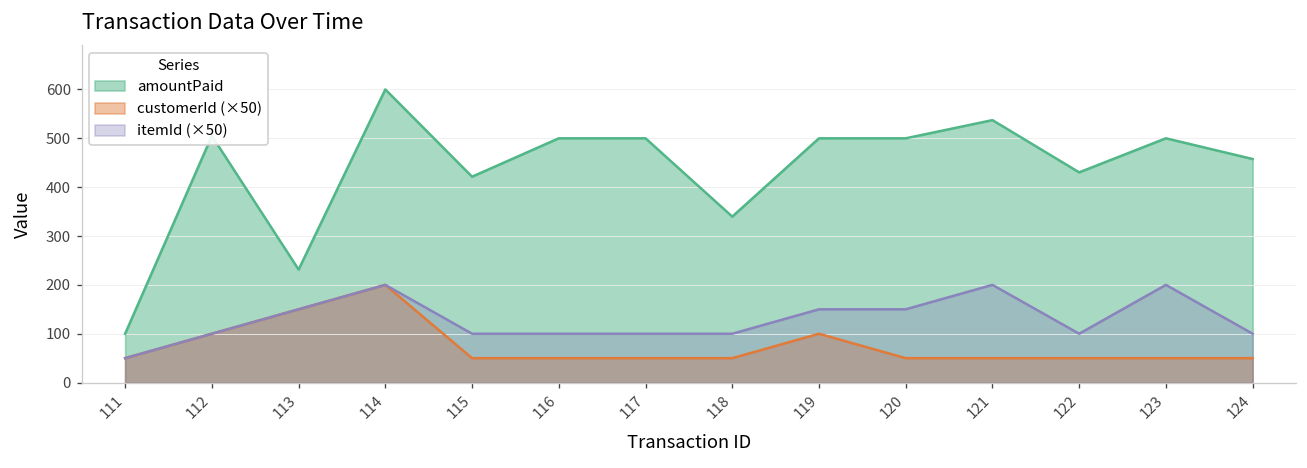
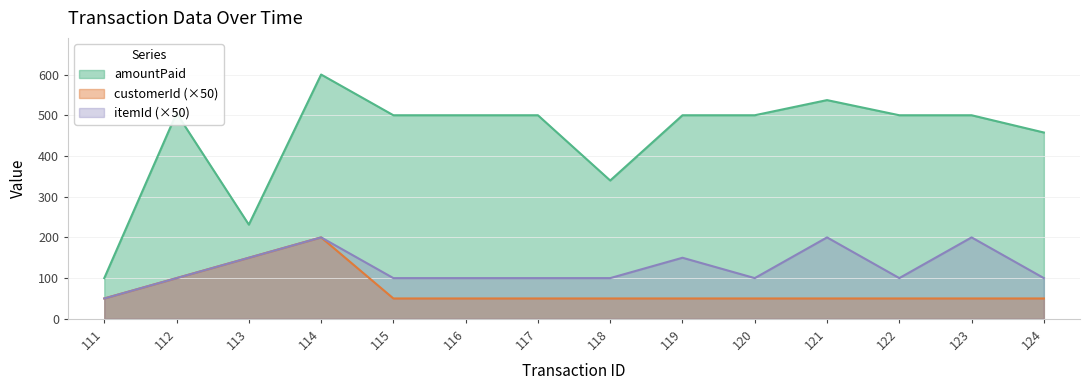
  {
    "amountPaid": {
      "111": 100,
      "113": 230,
      "114": 600,
-     "115": 420,
+     "115": 500,
      "116": 500,
      "117": 500,
      "118": 340,
      "119": 500,
      "120": 500,
      "121": 540,
-     "122": 430,
+     "122": 500,
      "123": 500,
      "124": 460
    },
    "customerId (×50)": {
      "115": 50,
      "116": 50,
      "117": 50,
      "118": 50,
-     "119": 100,
+     "119": 50,
      "120": 50,
      "121": 50,
      "122": 50,
      "123": 50,
      "124": 50
    },
    "itemId (×50)": {
      "115": 100,
      "116": 100,
      "117": 100,
      "118": 100,
      "119": 150,
-     "120": 150,
+     "120": 100,
      "121": 200,
      "122": 100,
      "123": 200,
      "124": 100
    }
  }
